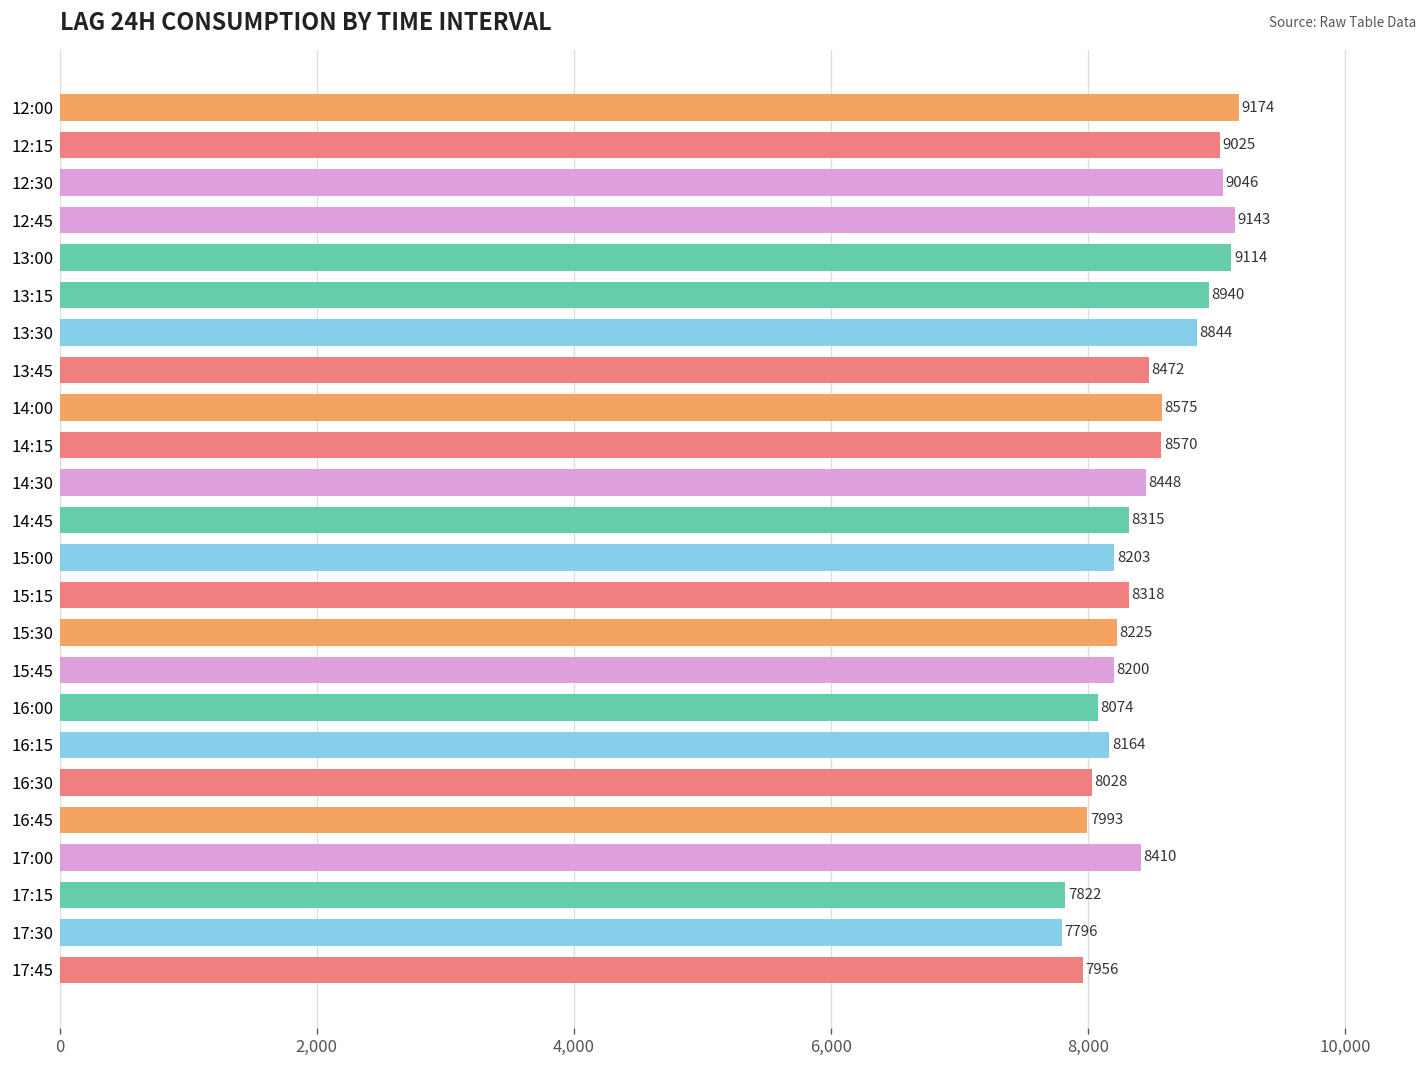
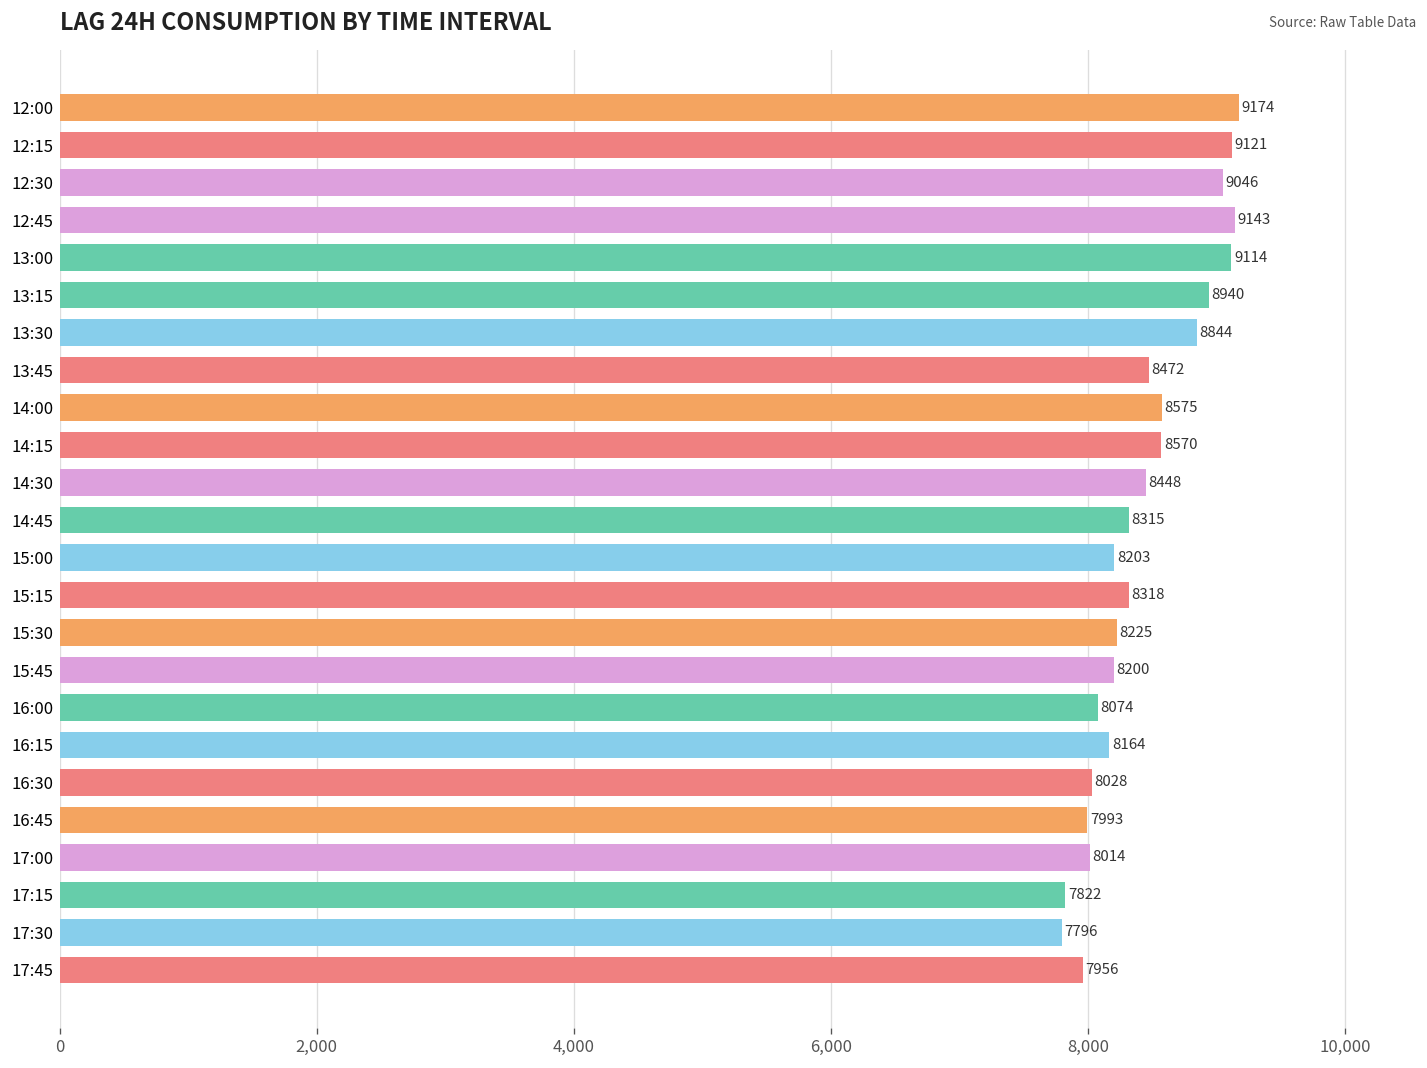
  {
    "12:00": 9174,
-   "12:15": 9025,
+   "12:15": 9121,
    "12:30": 9046,
    "12:45": 9143,
    "13:00": 9114,
    "13:15": 8940,
    "13:30": 8844,
    "13:45": 8472,
    "14:00": 8575,
    "14:15": 8570,
    "14:30": 8448,
    "14:45": 8315,
    "15:00": 8203,
    "15:15": 8318,
    "15:30": 8225,
    "15:45": 8200,
    "16:00": 8074,
    "16:15": 8164,
    "16:30": 8028,
    "16:45": 7993,
-   "17:00": 8410,
+   "17:00": 8014,
    "17:15": 7822,
    "17:30": 7796,
    "17:45": 7956
  }
